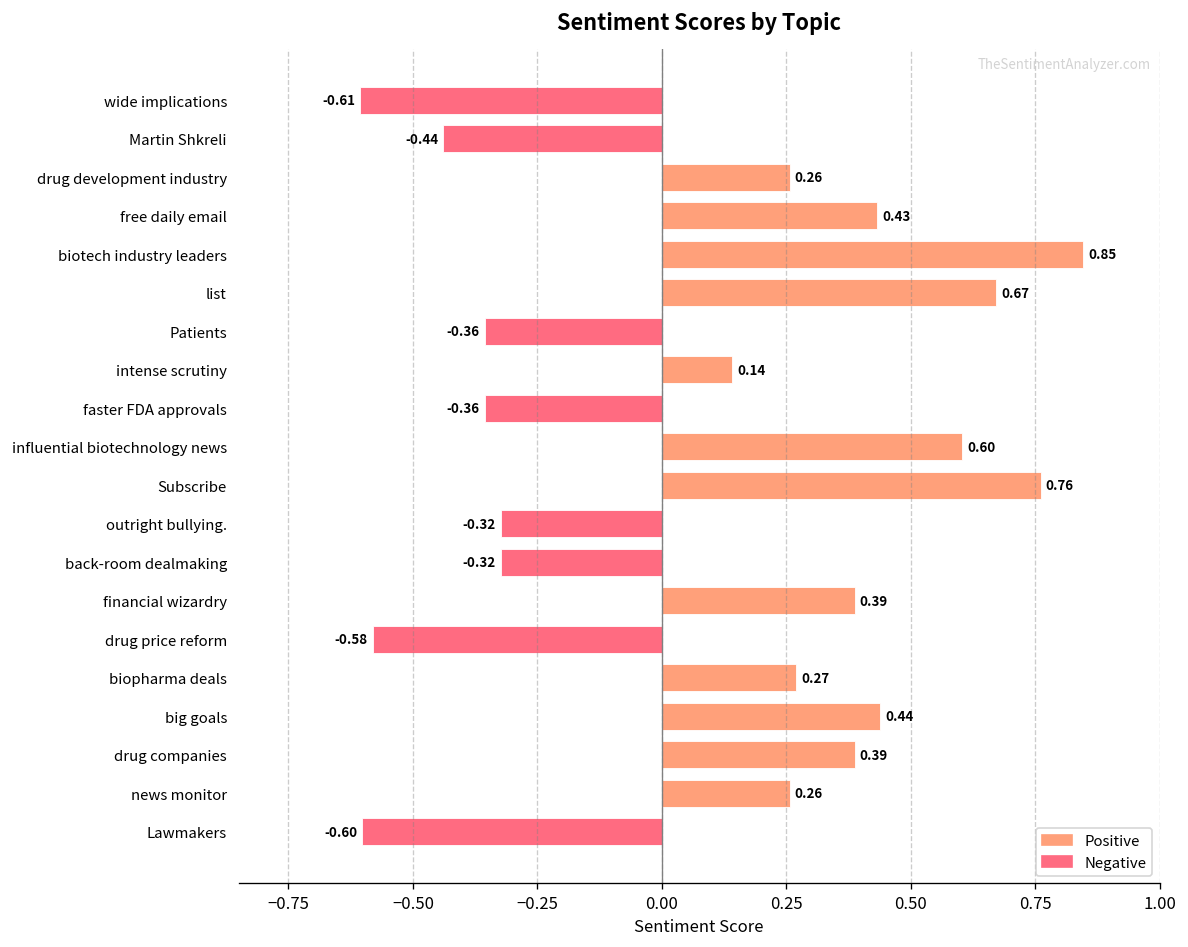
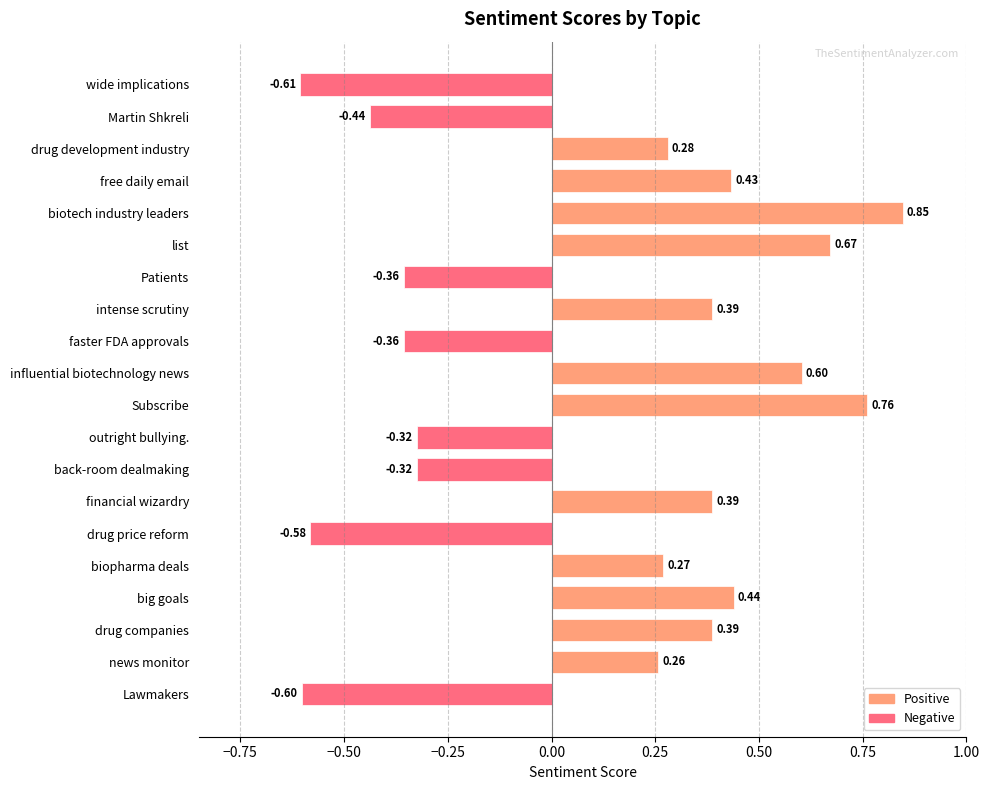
  {
    "wide implications": -0.61,
    "Martin Shkreli": -0.44,
-   "drug development industry": 0.26,
+   "drug development industry": 0.28,
    "free daily email": 0.43,
    "biotech industry leaders": 0.85,
    "list": 0.67,
    "Patients": -0.36,
-   "intense scrutiny": 0.14,
+   "intense scrutiny": 0.39,
    "faster FDA approvals": -0.36,
    "influential biotechnology news": 0.60,
    "Subscribe": 0.76,
    "outright bullying.": -0.32,
    "back-room dealmaking": -0.32,
    "financial wizardry": 0.39,
    "drug price reform": -0.58,
    "biopharma deals": 0.27,
    "big goals": 0.44,
    "drug companies": 0.39,
    "news monitor": 0.26,
    "Lawmakers": -0.60
  }
